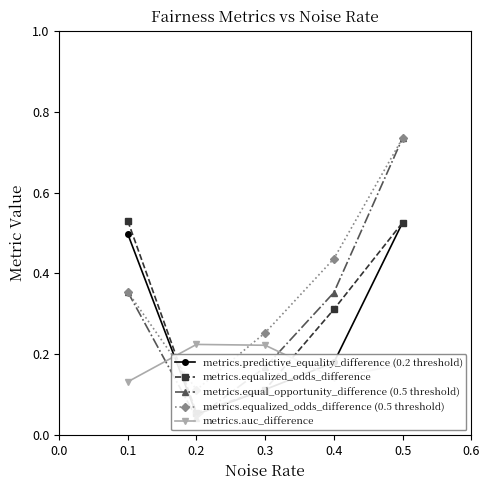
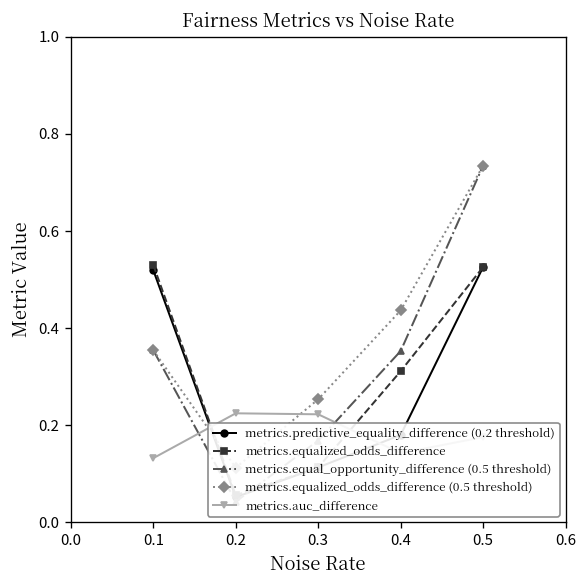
  {
    "metrics.predictive_equality_difference (0.2 threshold)": {
-     "0.1": 0.50
+     "0.1": 0.52
    }
  }
